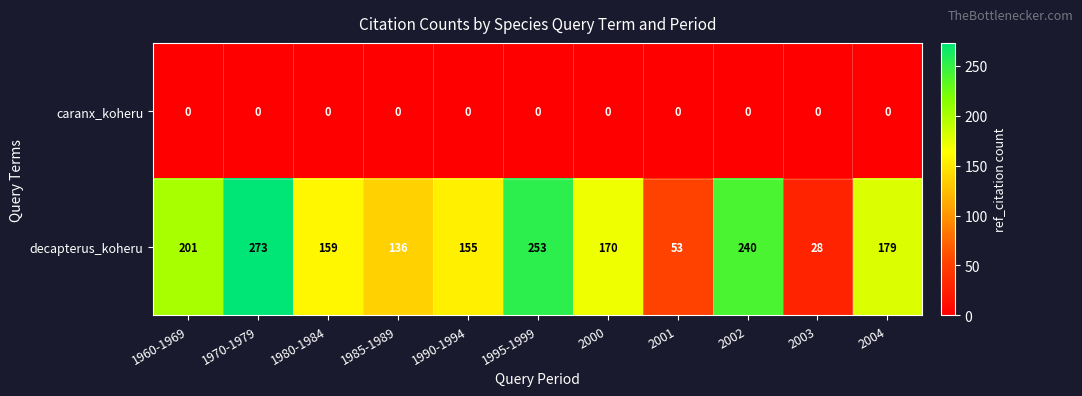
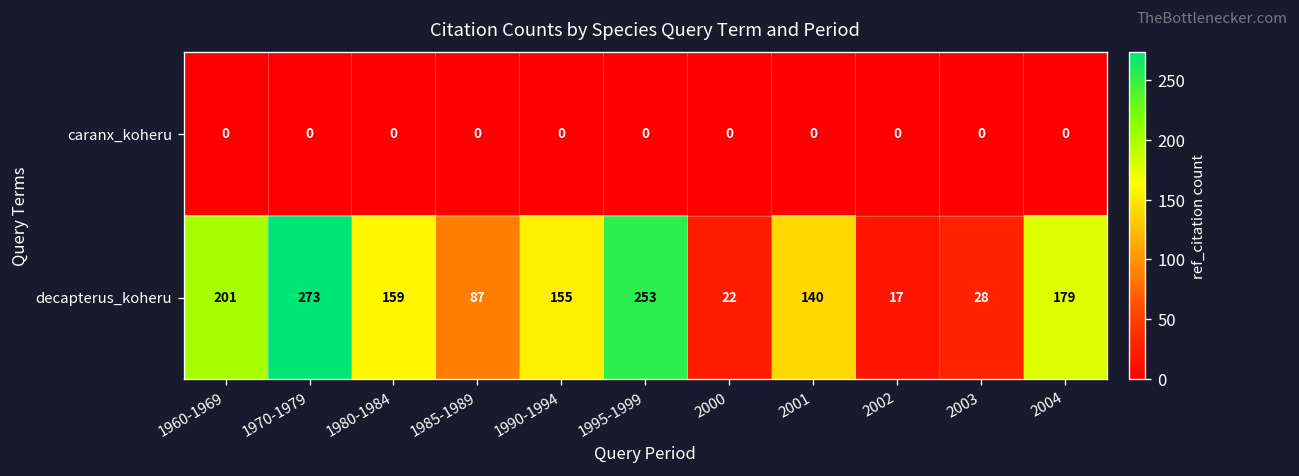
  {
    "caranx_koheru": {
      "1960-1969": 0,
      "1970-1979": 0,
      "1980-1984": 0,
      "1985-1989": 0,
      "1990-1994": 0,
      "1995-1999": 0,
      "2000": 0,
      "2001": 0,
      "2002": 0,
      "2003": 0,
      "2004": 0
    },
    "decapterus_koheru": {
      "1960-1969": 201,
      "1970-1979": 273,
      "1980-1984": 159,
-     "1985-1989": 136,
+     "1985-1989": 87,
      "1990-1994": 155,
      "1995-1999": 253,
-     "2000": 170,
-     "2001": 53,
-     "2002": 240,
+     "2000": 22,
+     "2001": 140,
+     "2002": 17,
      "2003": 28,
      "2004": 179
    }
  }
